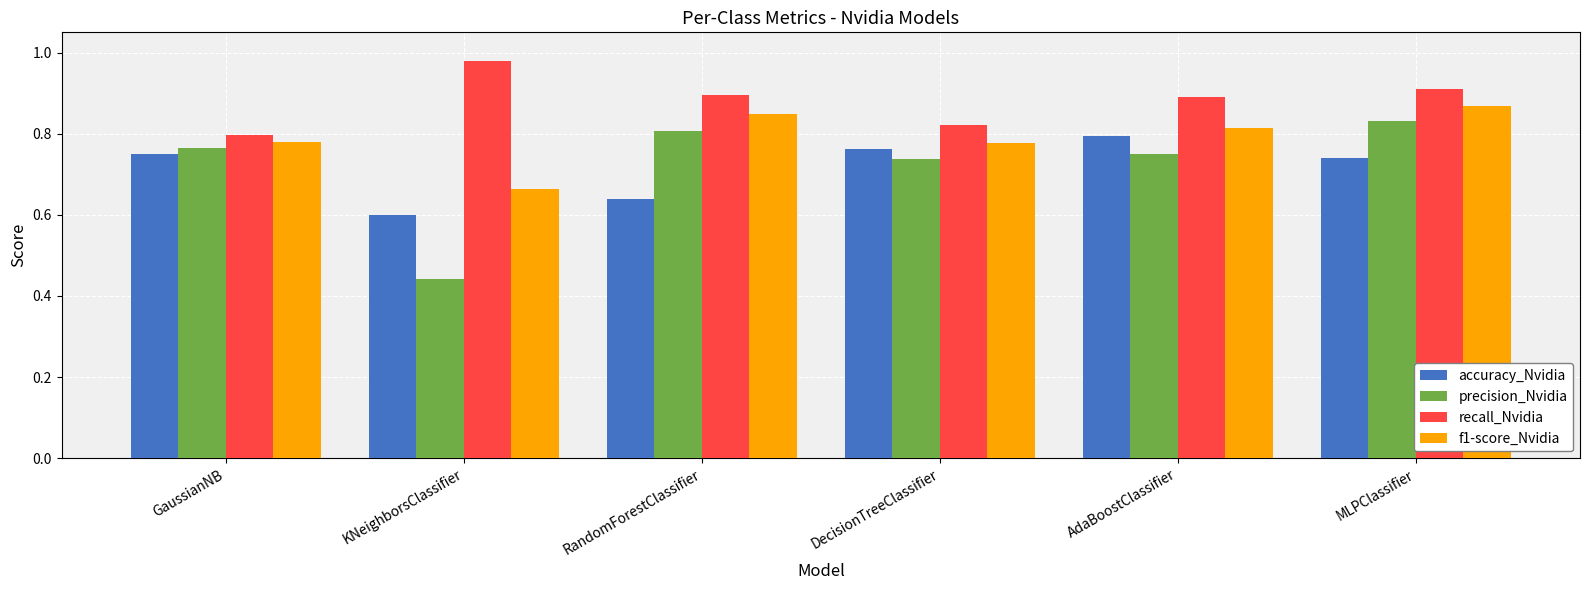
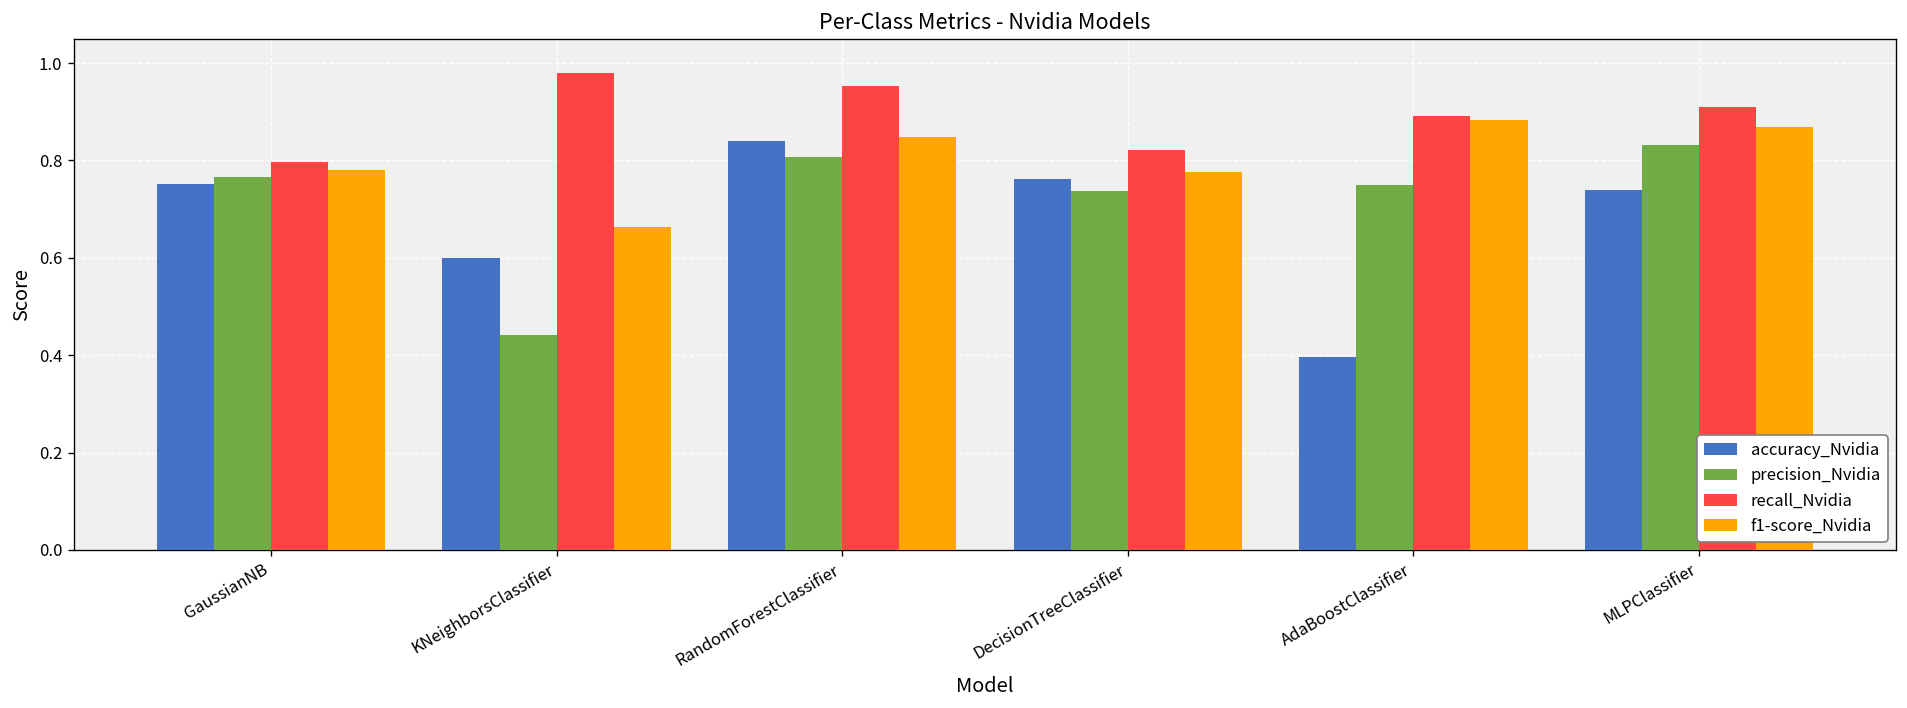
  {
    "accuracy_Nvidia": {
      "GaussianNB": 0.75,
      "KNeighborsClassifier": 0.60,
-     "RandomForestClassifier": 0.64,
+     "RandomForestClassifier": 0.84,
      "DecisionTreeClassifier": 0.76,
-     "AdaBoostClassifier": 0.80,
+     "AdaBoostClassifier": 0.40,
      "MLPClassifier": 0.74
    },
    "precision_Nvidia": {
      "GaussianNB": 0.77,
      "KNeighborsClassifier": 0.44,
      "RandomForestClassifier": 0.81,
      "DecisionTreeClassifier": 0.74,
      "AdaBoostClassifier": 0.75,
      "MLPClassifier": 0.83
    },
    "recall_Nvidia": {
      "GaussianNB": 0.80,
      "KNeighborsClassifier": 0.98,
-     "RandomForestClassifier": 0.90,
+     "RandomForestClassifier": 0.95,
      "DecisionTreeClassifier": 0.82,
      "AdaBoostClassifier": 0.89,
      "MLPClassifier": 0.91
    },
    "f1-score_Nvidia": {
      "GaussianNB": 0.78,
      "KNeighborsClassifier": 0.66,
      "RandomForestClassifier": 0.85,
      "DecisionTreeClassifier": 0.78,
-     "AdaBoostClassifier": 0.81,
+     "AdaBoostClassifier": 0.88,
      "MLPClassifier": 0.87
    }
  }
